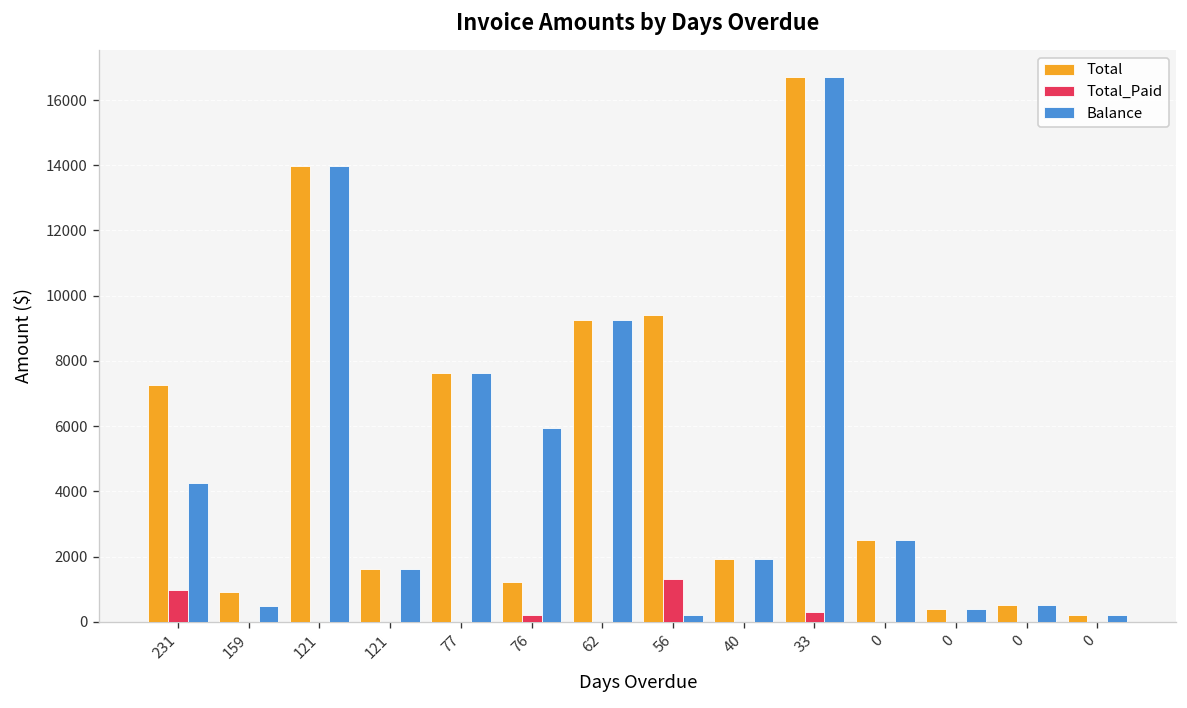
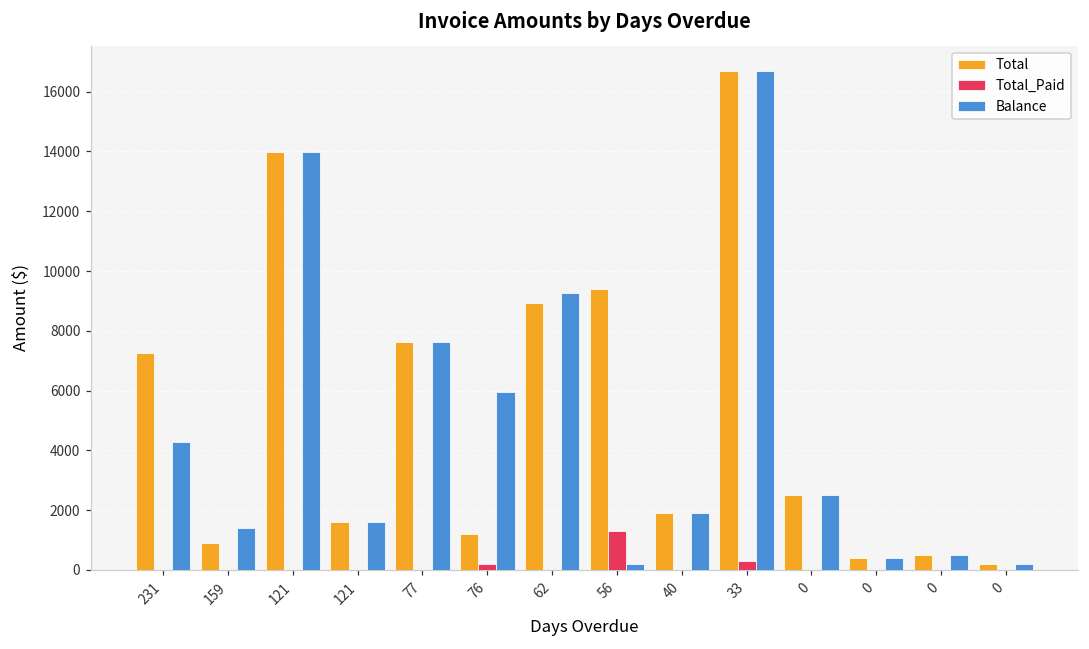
  {
    "Total": {
      "231": 7300,
      "159": 900,
      "77": 7600,
      "76": 1200,
-     "62": 9300,
+     "62": 8900,
      "56": 9400,
      "40": 1900,
      "33": 16700
    },
    "Total_Paid": {
-     "231": 1000,
+     "231": 0,
      "159": 0,
      "77": 0,
      "76": 200,
      "62": 0,
      "56": 1300,
      "40": 0,
      "33": 300
    },
    "Balance": {
      "231": 4300,
-     "159": 500,
+     "159": 1400,
      "77": 7600,
      "76": 6000,
      "62": 9300,
      "56": 200,
      "40": 1900,
      "33": 16700
    }
  }
